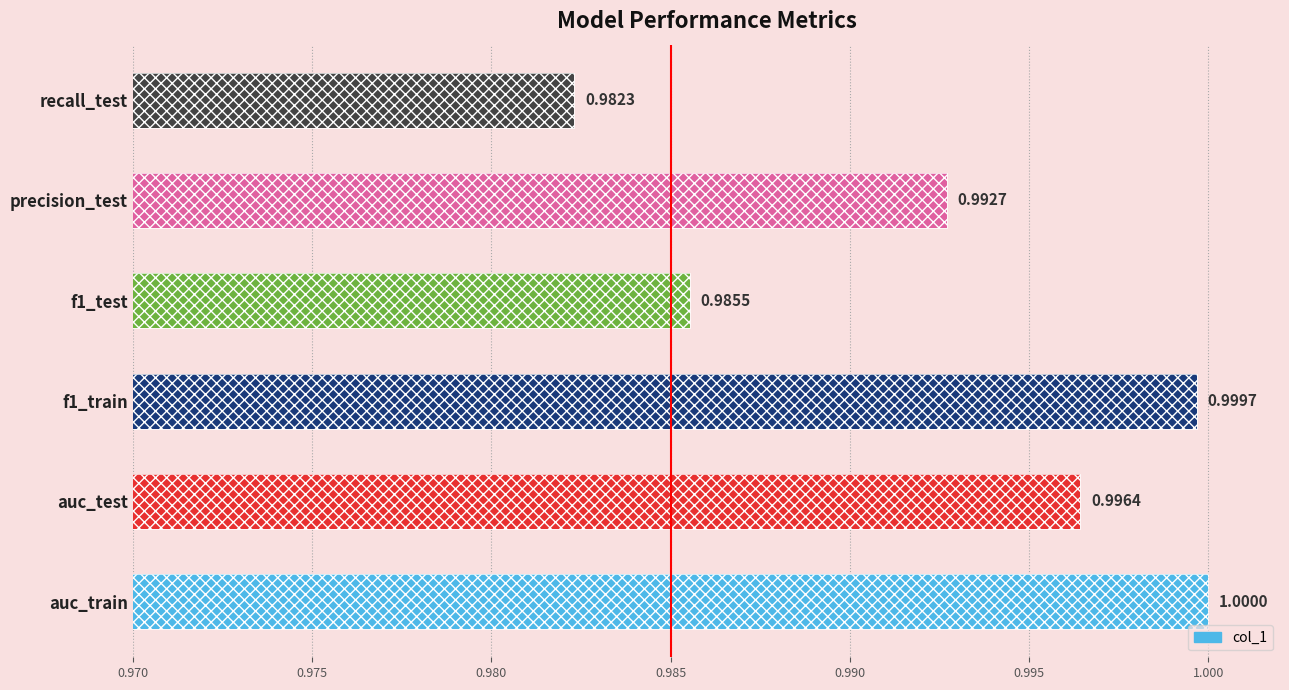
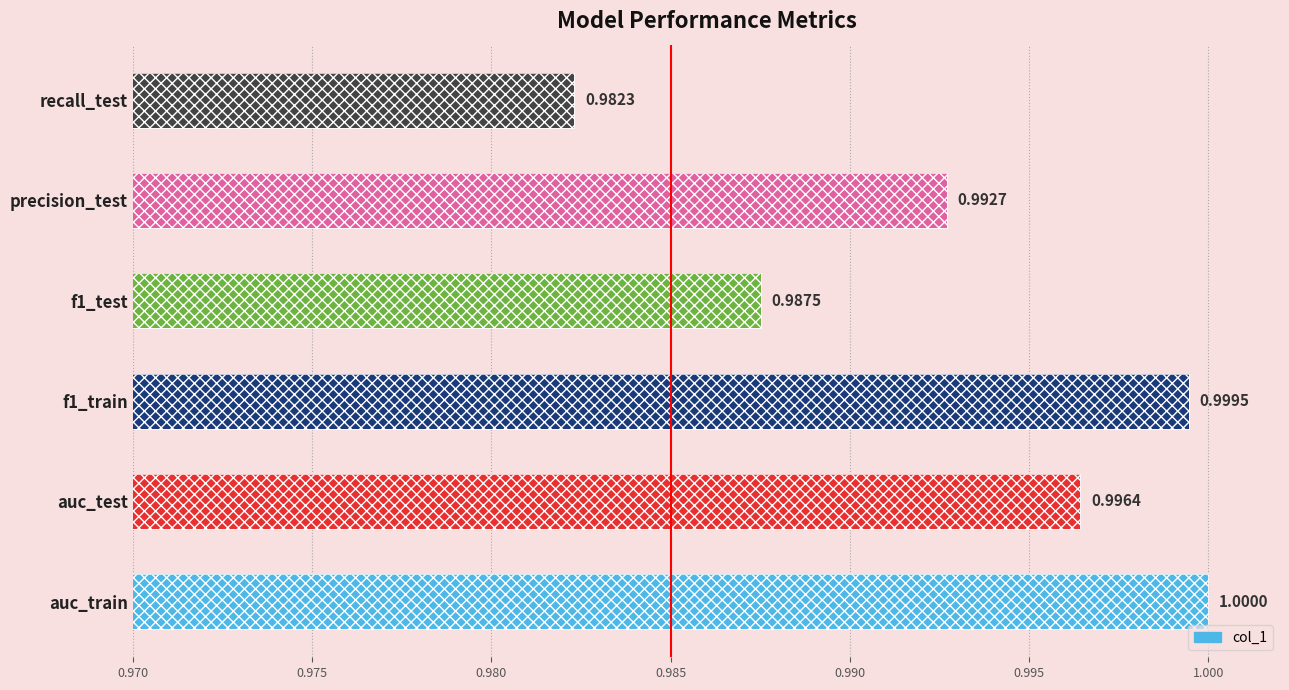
  {
    "recall_test": 0.9823,
    "precision_test": 0.9927,
-   "f1_test": 0.9855,
-   "f1_train": 0.9997,
+   "f1_test": 0.9875,
+   "f1_train": 0.9995,
    "auc_test": 0.9964,
    "auc_train": 1.0000
  }
